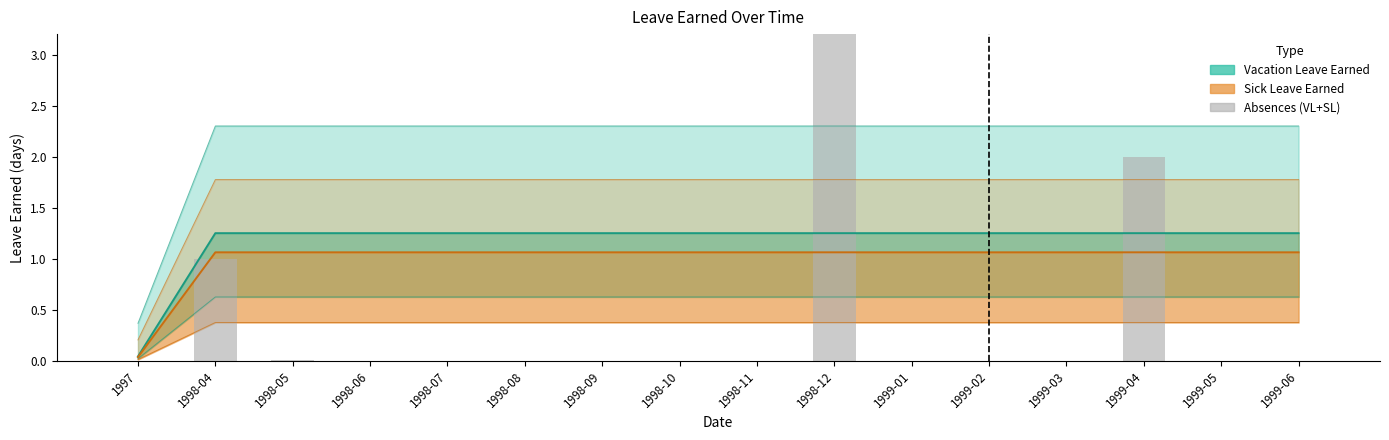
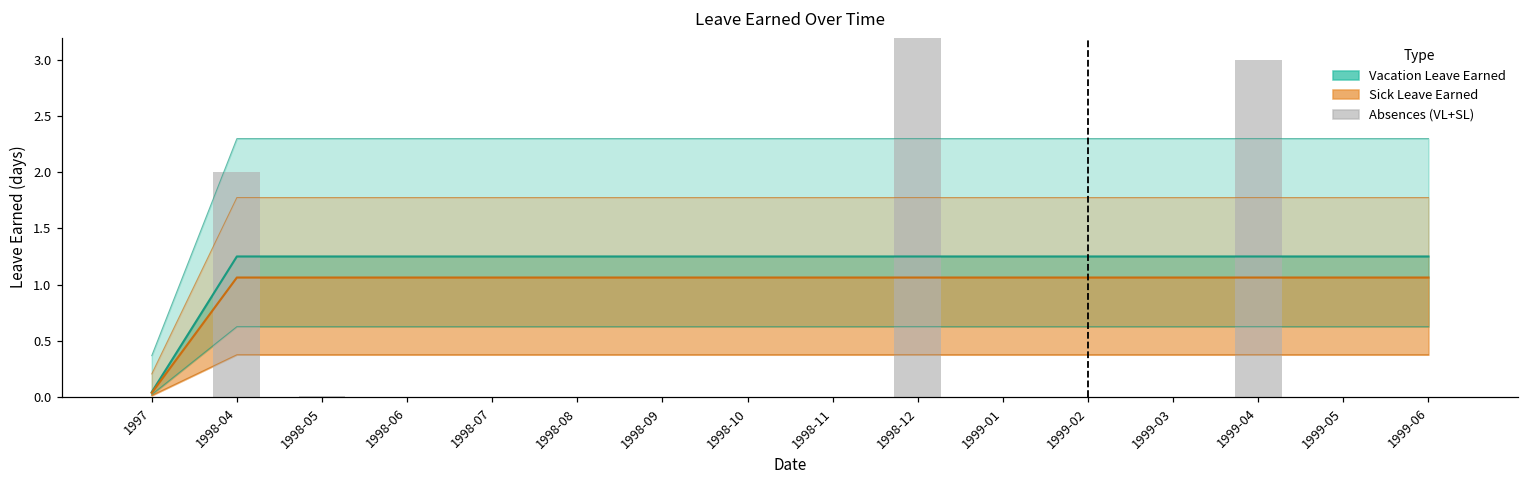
  {
    "Absences (VL+SL)": {
      "1997": 0,
-     "1998-04": 1,
+     "1998-04": 2,
      "1998-06": 0,
      "1998-07": 0,
      "1998-08": 0,
      "1998-09": 0,
      "1998-10": 0,
      "1998-11": 0,
      "1999-01": 0,
      "1999-02": 0,
      "1999-03": 0,
-     "1999-04": 2,
+     "1999-04": 3,
      "1999-05": 0,
      "1999-06": 0
    }
  }
